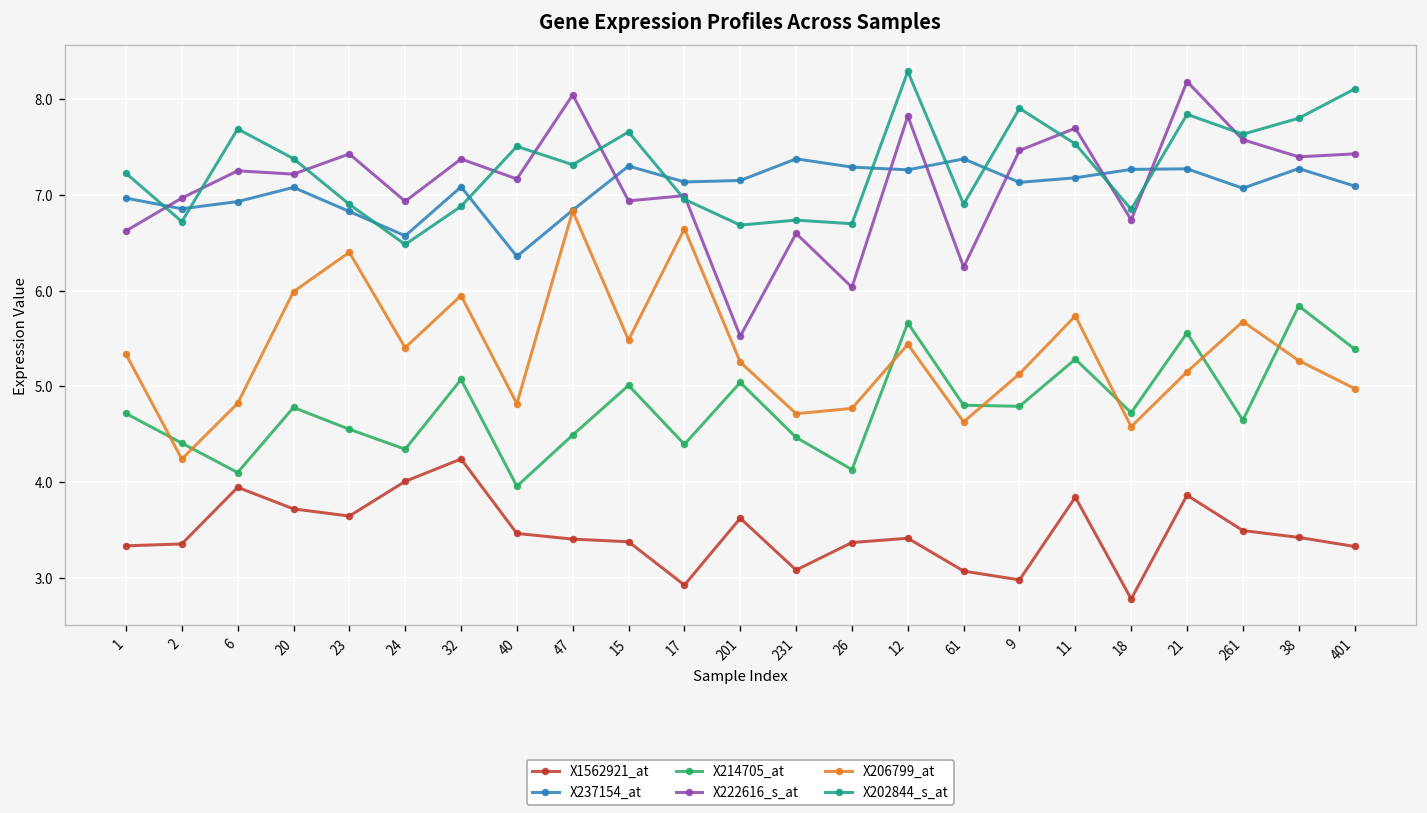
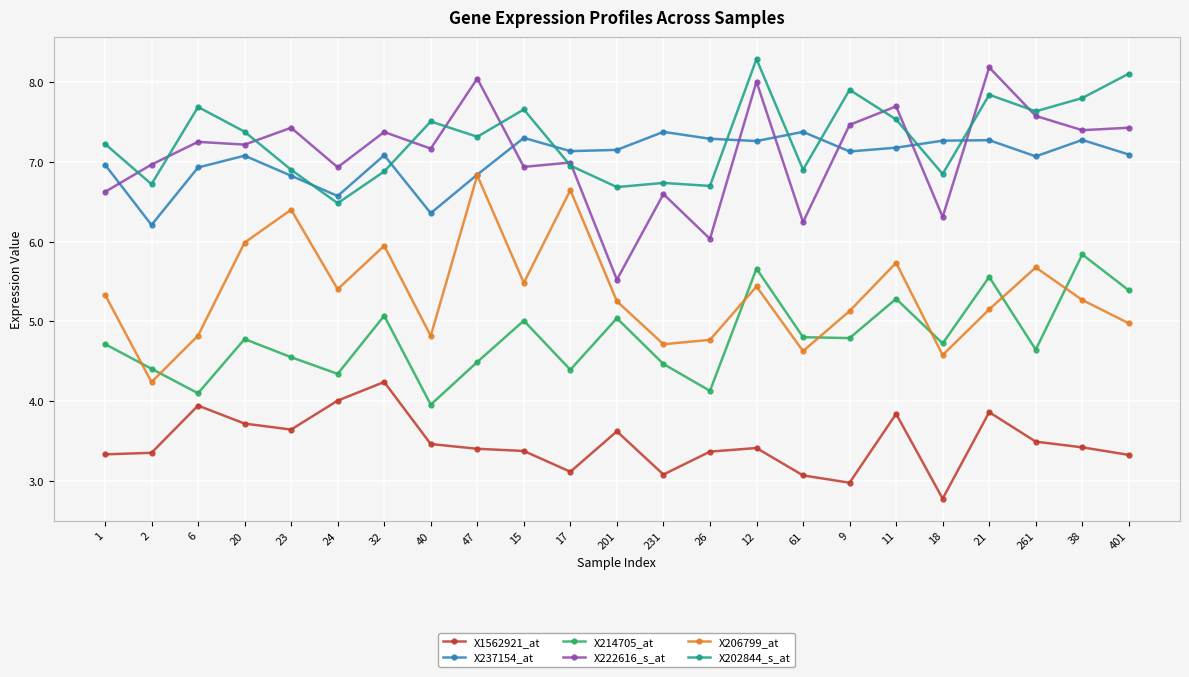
  {
    "X1562921_at": {
      "1": 3.3,
      "2": 3.4,
      "6": 3.9,
      "20": 3.7,
      "23": 3.6,
      "24": 4.0,
      "32": 4.2,
      "40": 3.5,
      "47": 3.4,
      "15": 3.4,
-     "17": 2.9,
+     "17": 3.1,
      "201": 3.6,
      "231": 3.1,
      "26": 3.4,
      "12": 3.4,
      "61": 3.1,
      "9": 3.0,
      "11": 3.8,
      "18": 2.8,
      "21": 3.9,
      "261": 3.5,
      "38": 3.4,
      "401": 3.3
    },
    "X237154_at": {
      "1": 7.0,
-     "2": 6.9,
+     "2": 6.2,
      "6": 6.9,
      "20": 7.1,
      "23": 6.8,
      "24": 6.6,
      "32": 7.1,
      "40": 6.4,
      "15": 7.3,
      "17": 7.1,
      "201": 7.2,
      "231": 7.4,
      "26": 7.3,
      "12": 7.3,
      "61": 7.4,
      "9": 7.1,
      "11": 7.2,
      "18": 7.3,
      "21": 7.3,
      "261": 7.1,
      "38": 7.3,
      "401": 7.1
    },
    "X222616_s_at": {
      "1": 6.6,
      "2": 7.0,
      "6": 7.3,
      "20": 7.2,
      "23": 7.4,
      "24": 6.9,
      "32": 7.4,
      "40": 7.2,
      "47": 8.0,
      "15": 6.9,
      "17": 7.0,
      "201": 5.5,
      "231": 6.6,
      "26": 6.0,
-     "12": 7.8,
+     "12": 8.0,
      "61": 6.2,
      "9": 7.5,
      "11": 7.7,
-     "18": 6.7,
+     "18": 6.3,
      "21": 8.2,
      "261": 7.6,
      "38": 7.4,
      "401": 7.4
    },
    "X206799_at": {
      "1": 5.3,
      "2": 4.2,
      "6": 4.8,
      "20": 6.0,
      "23": 6.4,
      "24": 5.4,
      "32": 5.9,
      "40": 4.8,
      "15": 5.5,
      "17": 6.6,
      "201": 5.3,
      "231": 4.7,
      "26": 4.8,
      "12": 5.4,
      "61": 4.6,
      "9": 5.1,
      "11": 5.7,
      "18": 4.6,
      "21": 5.2,
      "261": 5.7,
      "38": 5.3,
      "401": 5.0
    }
  }
